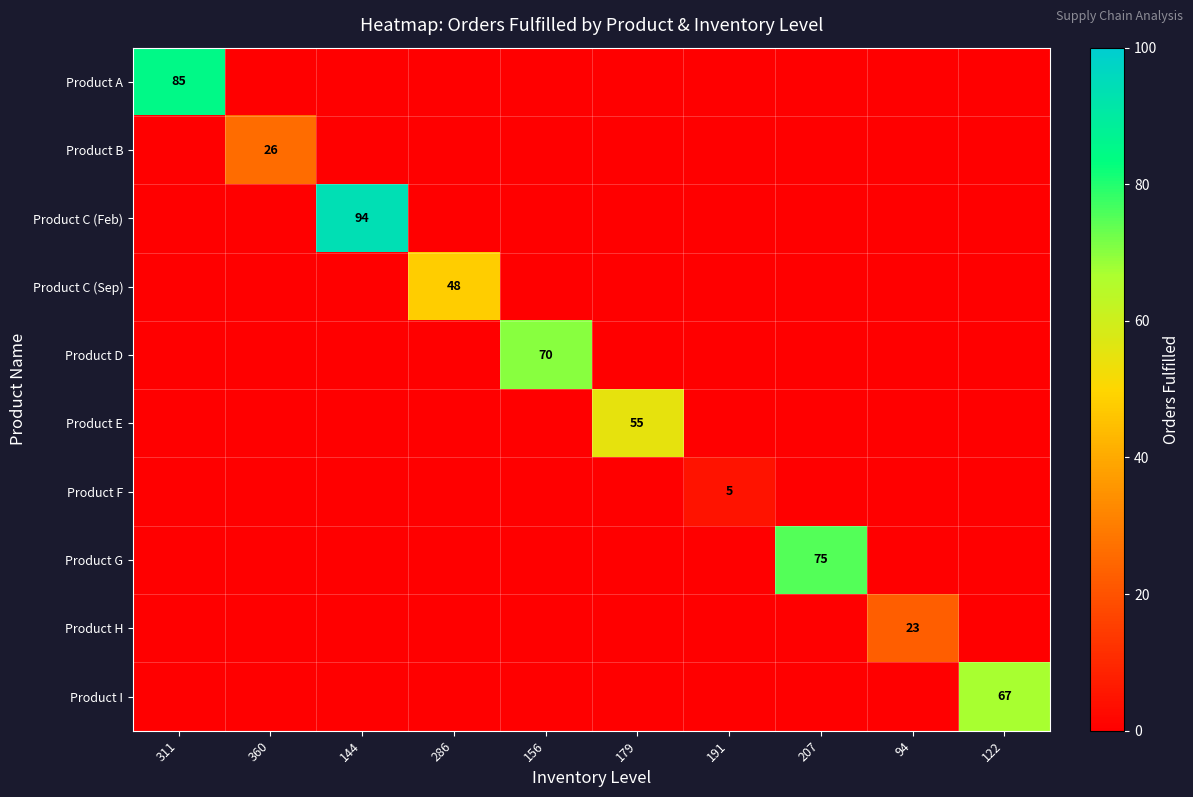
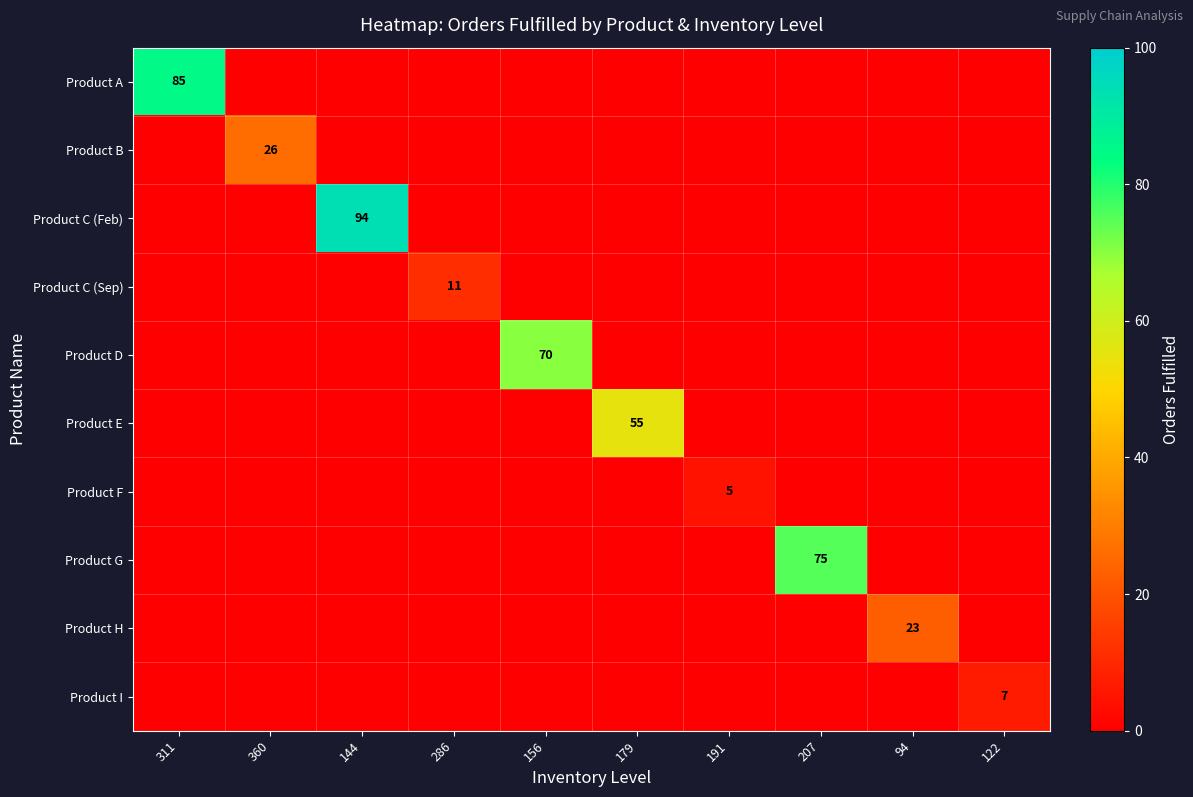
  {
    "Product A": {
      "311": 85
    },
    "Product B": {
      "360": 26
    },
    "Product C (Feb)": {
      "144": 94
    },
    "Product C (Sep)": {
-     "286": 48
+     "286": 11
    },
    "Product D": {
      "156": 70
    },
    "Product E": {
      "179": 55
    },
    "Product F": {
      "191": 5
    },
    "Product G": {
      "207": 75
    },
    "Product H": {
      "94": 23
    },
    "Product I": {
-     "122": 67
+     "122": 7
    }
  }
